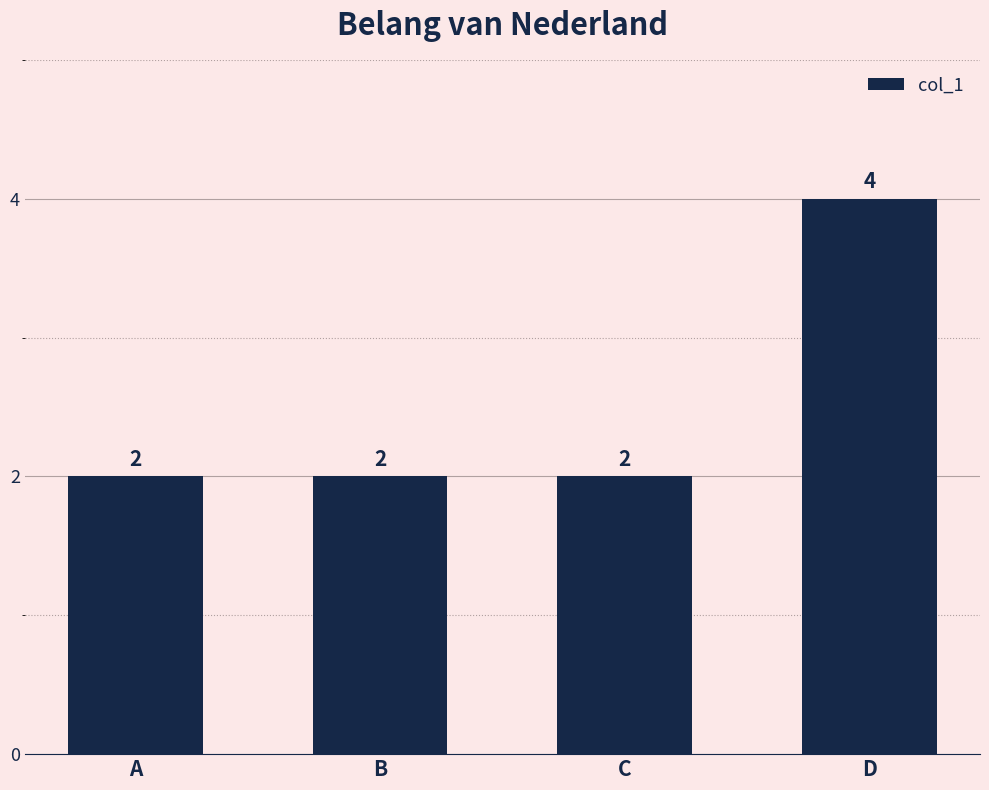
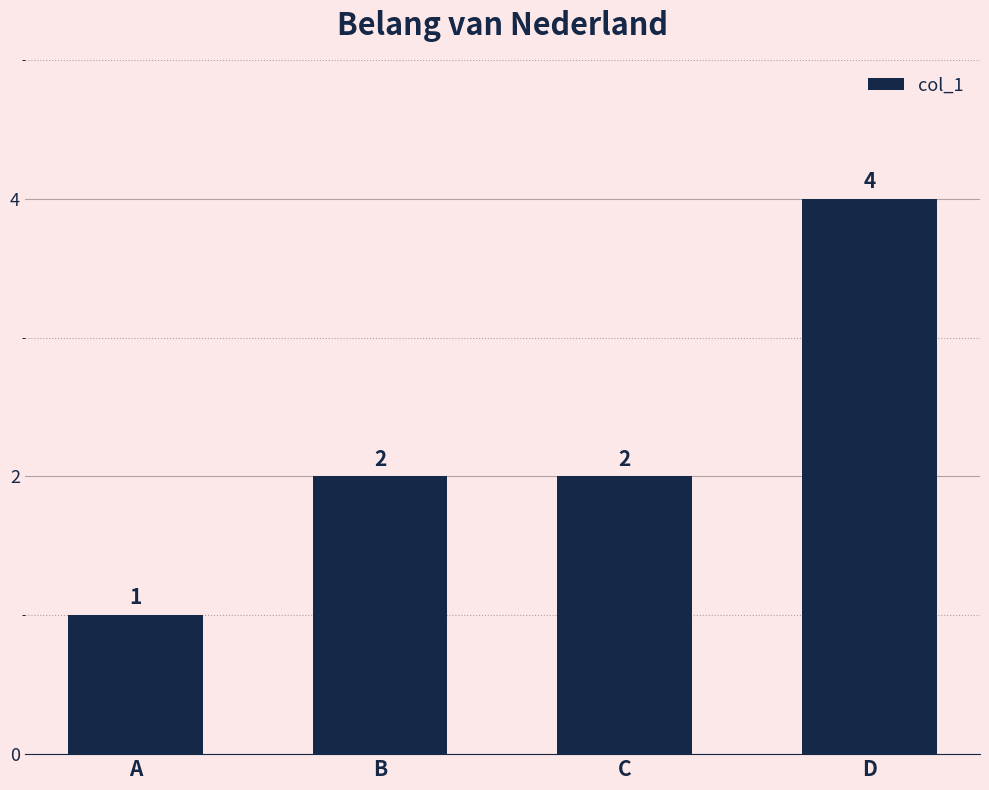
  {
-   "A": 2,
+   "A": 1,
    "B": 2,
    "C": 2,
    "D": 4
  }
